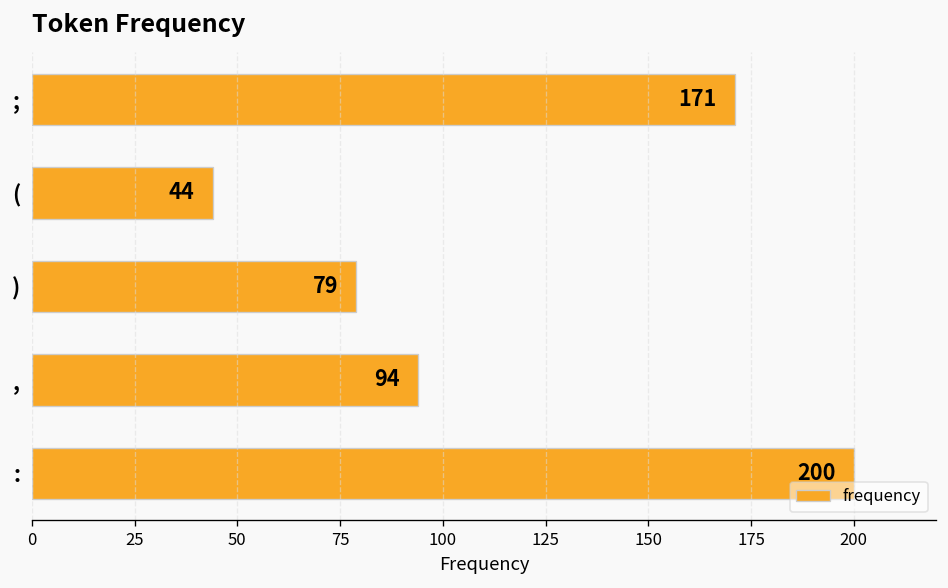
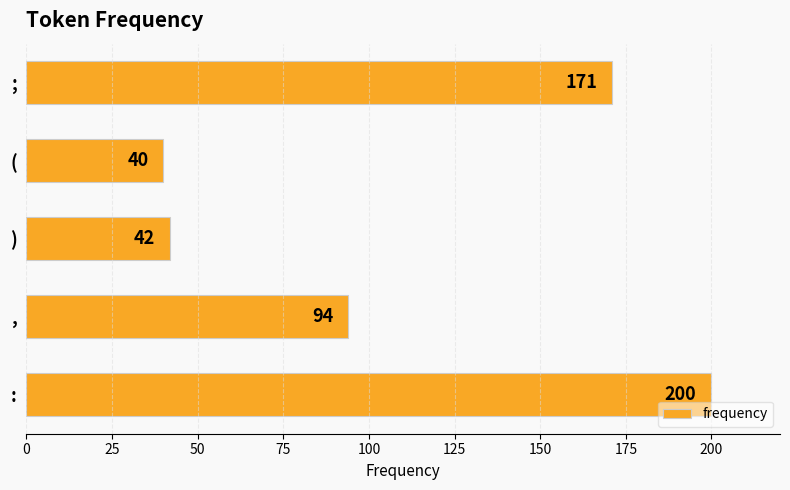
  {
    ";": 171,
-   "(": 44,
-   ")": 79,
+   "(": 40,
+   ")": 42,
    ",": 94
  }
